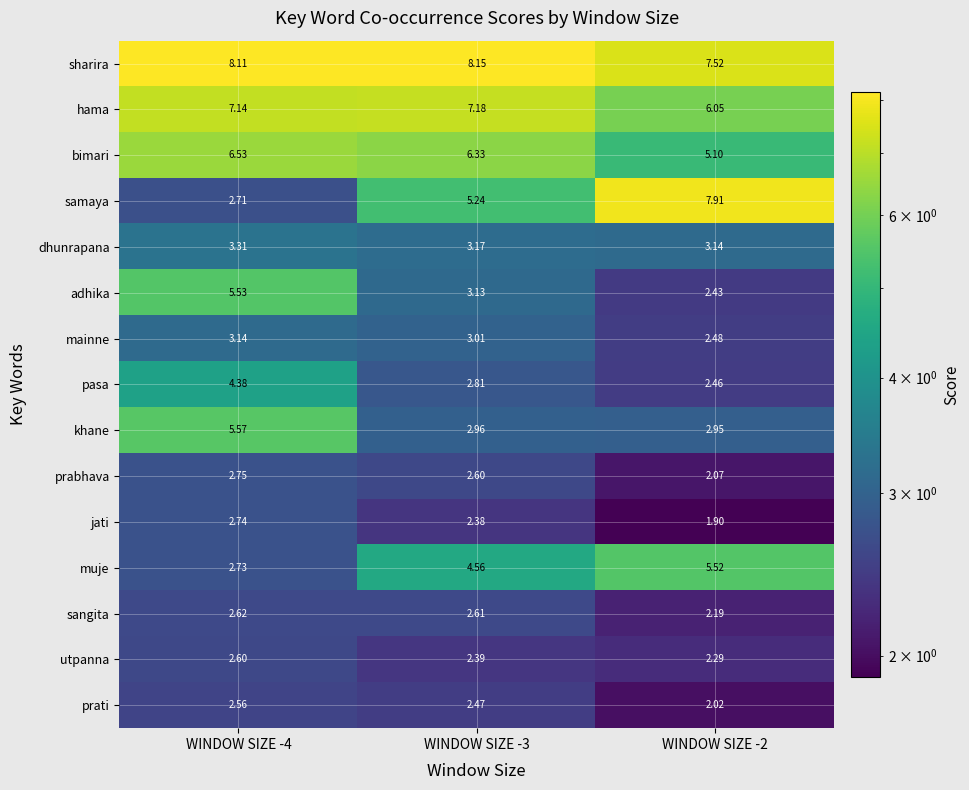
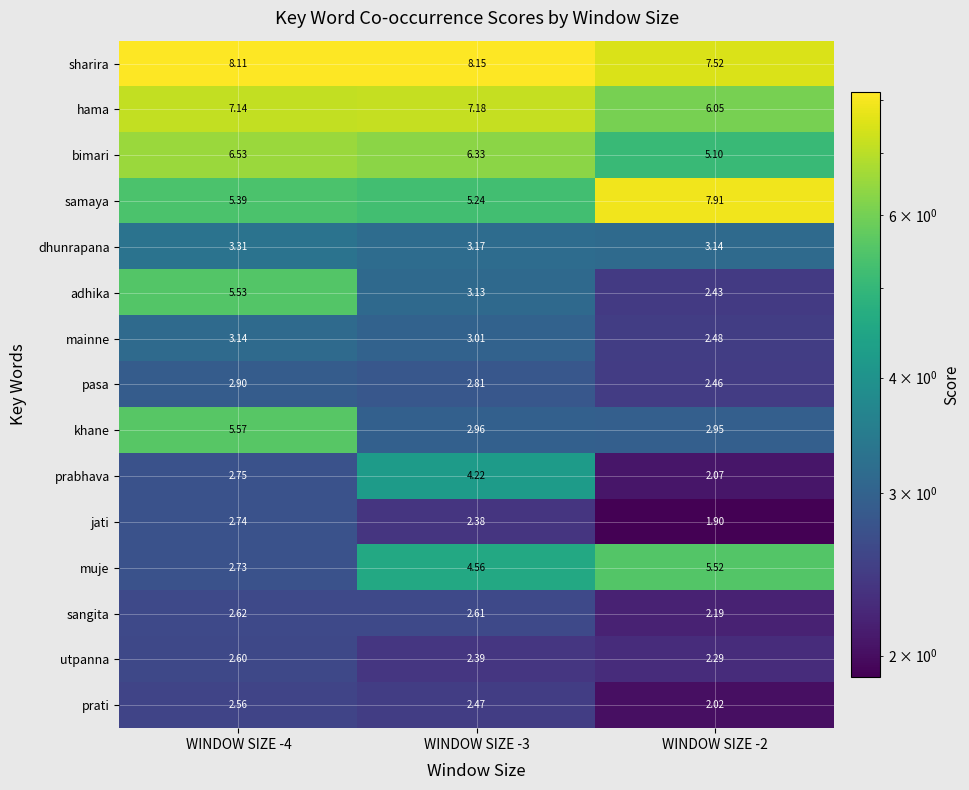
  {
    "sharira": {
      "WINDOW SIZE -4": 8.11,
      "WINDOW SIZE -3": 8.15,
      "WINDOW SIZE -2": 7.52
    },
    "hama": {
      "WINDOW SIZE -4": 7.14,
      "WINDOW SIZE -3": 7.18,
      "WINDOW SIZE -2": 6.05
    },
    "bimari": {
      "WINDOW SIZE -4": 6.53,
      "WINDOW SIZE -3": 6.33,
      "WINDOW SIZE -2": 5.10
    },
    "samaya": {
-     "WINDOW SIZE -4": 2.71,
+     "WINDOW SIZE -4": 5.39,
      "WINDOW SIZE -3": 5.24,
      "WINDOW SIZE -2": 7.91
    },
    "dhunrapana": {
      "WINDOW SIZE -4": 3.31,
      "WINDOW SIZE -3": 3.17,
      "WINDOW SIZE -2": 3.14
    },
    "adhika": {
      "WINDOW SIZE -4": 5.53,
      "WINDOW SIZE -3": 3.13,
      "WINDOW SIZE -2": 2.43
    },
    "mainne": {
      "WINDOW SIZE -4": 3.14,
      "WINDOW SIZE -3": 3.01,
      "WINDOW SIZE -2": 2.48
    },
    "pasa": {
-     "WINDOW SIZE -4": 4.38,
+     "WINDOW SIZE -4": 2.90,
      "WINDOW SIZE -3": 2.81,
      "WINDOW SIZE -2": 2.46
    },
    "khane": {
      "WINDOW SIZE -4": 5.57,
      "WINDOW SIZE -3": 2.96,
      "WINDOW SIZE -2": 2.95
    },
    "prabhava": {
      "WINDOW SIZE -4": 2.75,
-     "WINDOW SIZE -3": 2.60,
+     "WINDOW SIZE -3": 4.22,
      "WINDOW SIZE -2": 2.07
    },
    "jati": {
      "WINDOW SIZE -4": 2.74,
      "WINDOW SIZE -3": 2.38,
      "WINDOW SIZE -2": 1.90
    },
    "muje": {
      "WINDOW SIZE -4": 2.73,
      "WINDOW SIZE -3": 4.56,
      "WINDOW SIZE -2": 5.52
    },
    "sangita": {
      "WINDOW SIZE -4": 2.62,
      "WINDOW SIZE -3": 2.61,
      "WINDOW SIZE -2": 2.19
    },
    "utpanna": {
      "WINDOW SIZE -4": 2.60,
      "WINDOW SIZE -3": 2.39,
      "WINDOW SIZE -2": 2.29
    },
    "prati": {
      "WINDOW SIZE -4": 2.56,
      "WINDOW SIZE -3": 2.47,
      "WINDOW SIZE -2": 2.02
    }
  }
